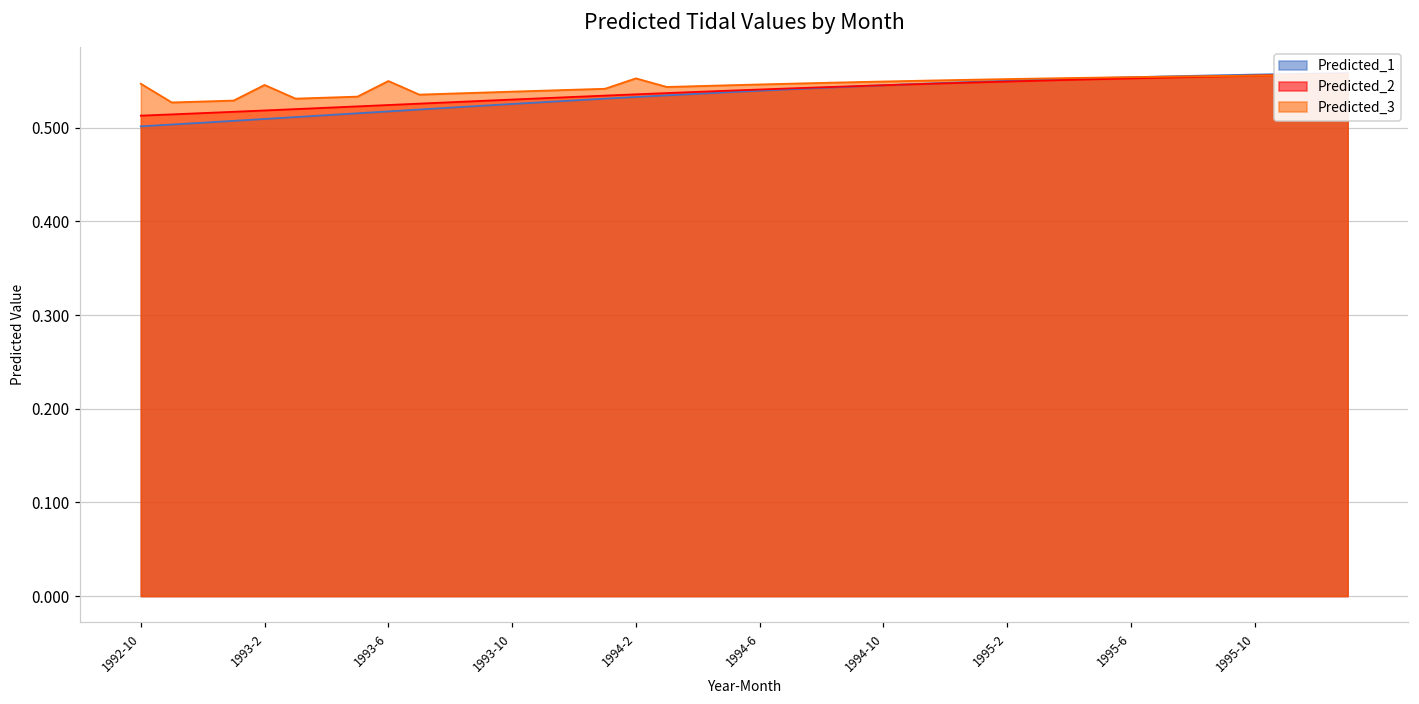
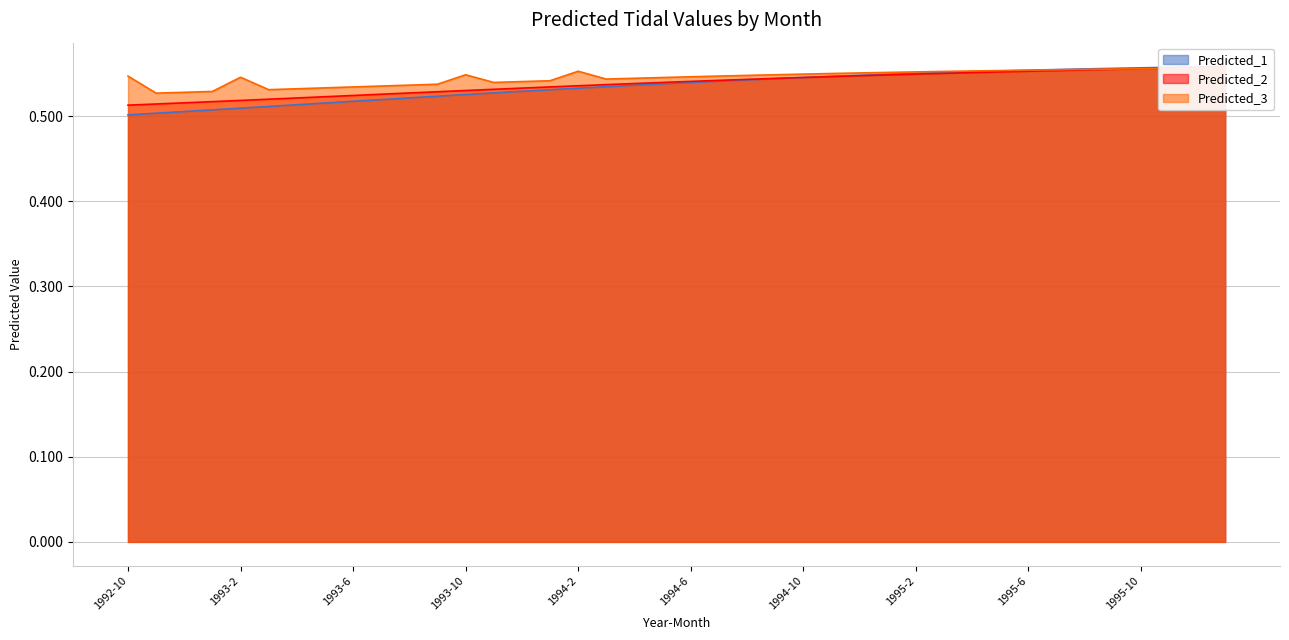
  {
    "Predicted_1": {
      "1992-10": 0.50,
      "1993-2": 0.51,
      "1993-6": 0.52,
      "1993-10": 0.53
    },
    "Predicted_2": {
      "1992-10": 0.51,
      "1993-2": 0.52,
      "1993-6": 0.52,
      "1993-10": 0.53
    },
    "Predicted_3": {
      "1992-10": 0.55,
      "1993-2": 0.55,
-     "1993-6": 0.55,
-     "1993-10": 0.54,
+     "1993-6": 0.53,
+     "1993-10": 0.55,
      "1994-2": 0.55,
      "1994-6": 0.55,
      "1994-10": 0.55
    }
  }
